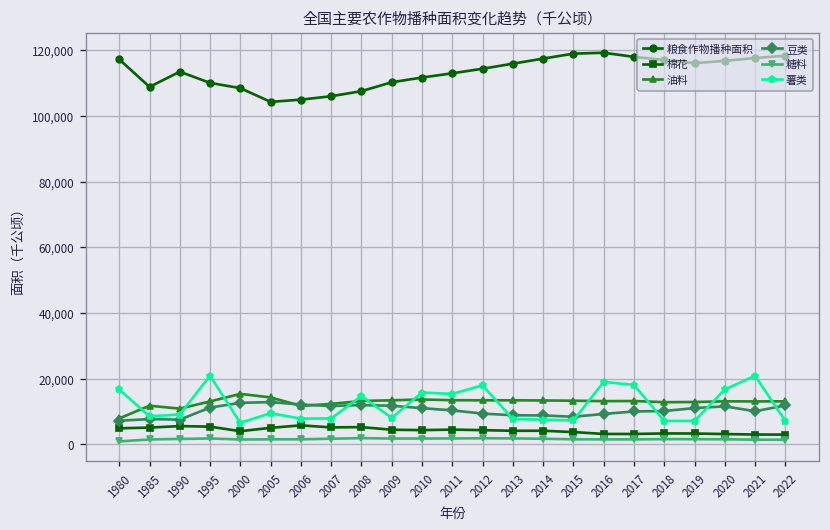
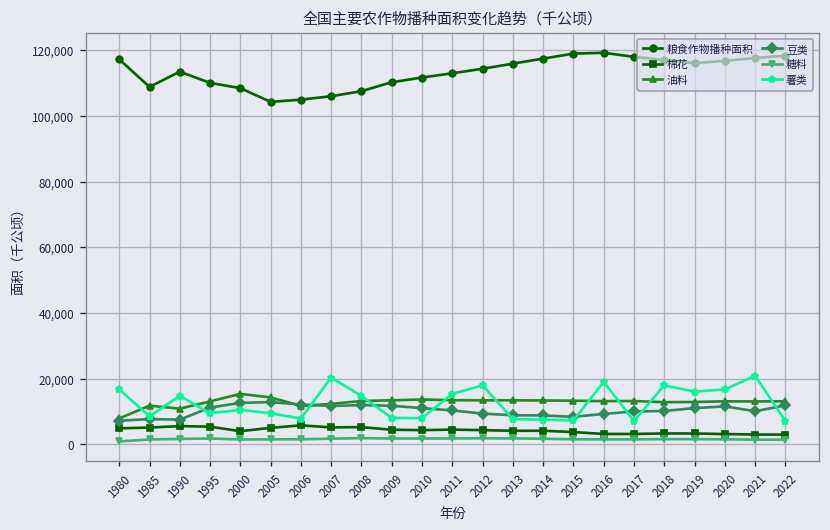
  {
    "薯类": {
      "1980": "17,000",
-     "1990": "9,000",
-     "1995": "21,000",
-     "2000": "7,000",
+     "1990": "15,000",
+     "1995": "10,000",
+     "2000": "11,000",
      "2005": "10,000",
      "2006": "8,000",
-     "2007": "8,000",
+     "2007": "20,000",
      "2008": "15,000",
      "2009": "8,000",
-     "2010": "16,000",
+     "2010": "8,000",
      "2011": "15,000",
      "2012": "18,000",
      "2013": "8,000",
      "2014": "8,000",
      "2015": "7,000",
      "2016": "19,000",
-     "2017": "18,000",
-     "2018": "7,000",
-     "2019": "7,000",
+     "2017": "7,000",
+     "2018": "18,000",
+     "2019": "16,000",
      "2020": "17,000",
      "2021": "21,000",
      "2022": "7,000"
    }
  }
